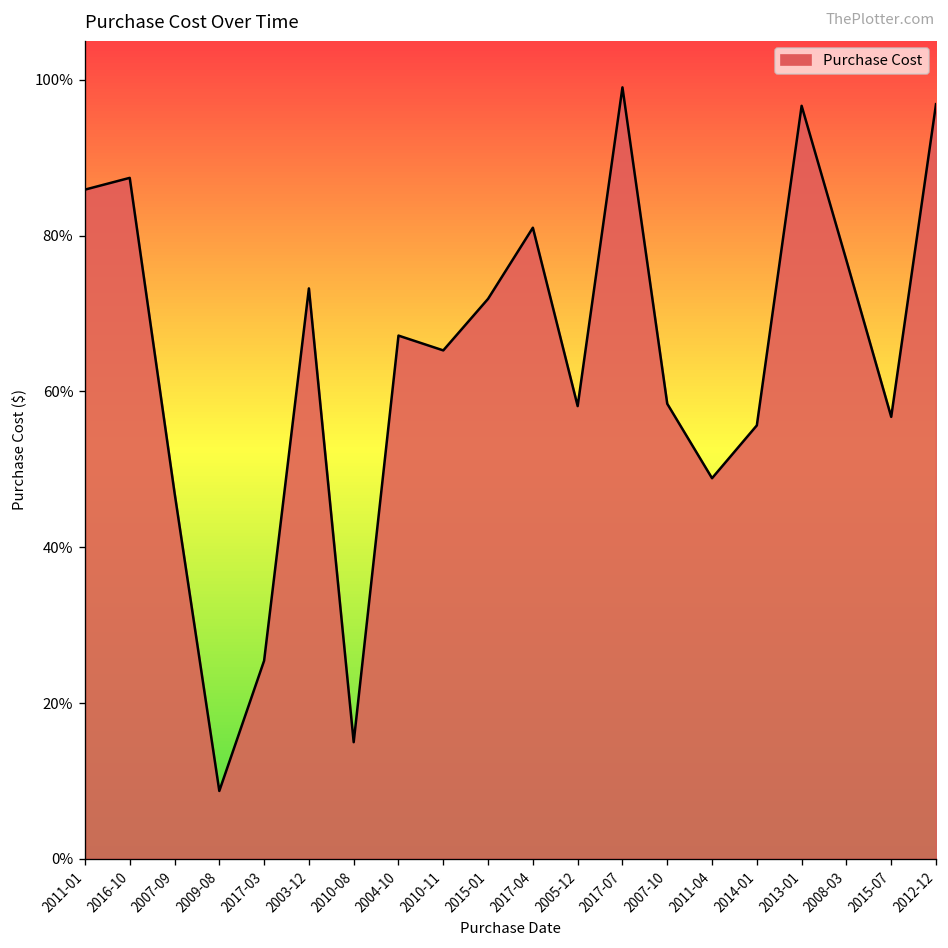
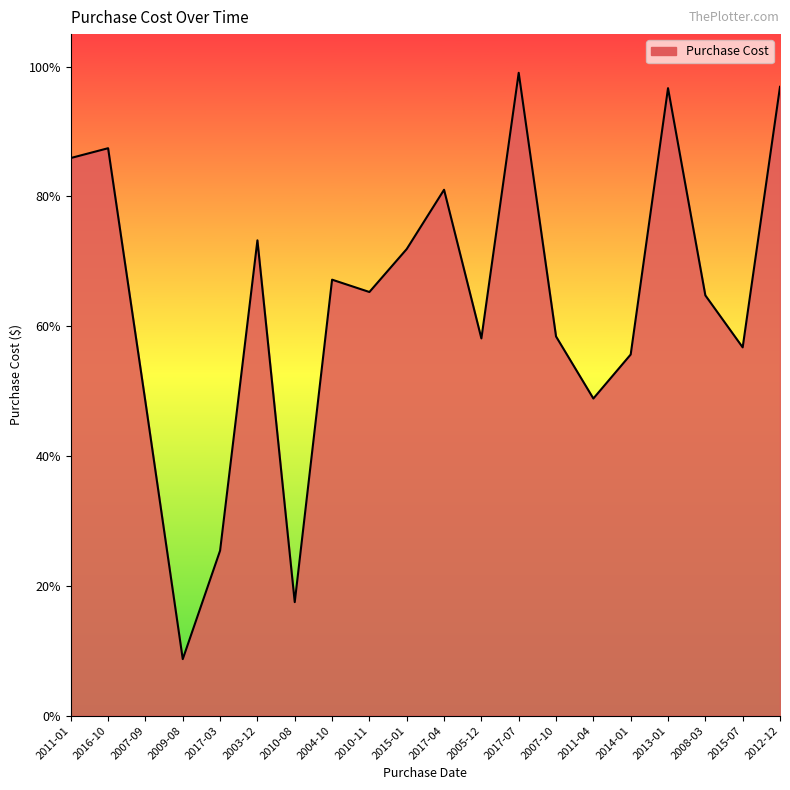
  {
    "2011-01": "86%",
    "2016-10": "87%",
-   "2007-09": "47%",
+   "2007-09": "48%",
    "2009-08": "9%",
    "2017-03": "25%",
    "2003-12": "73%",
-   "2010-08": "15%",
+   "2010-08": "17%",
    "2004-10": "67%",
    "2010-11": "65%",
    "2015-01": "72%",
    "2017-04": "81%",
    "2005-12": "58%",
    "2017-07": "99%",
    "2007-10": "58%",
    "2011-04": "49%",
    "2014-01": "56%",
    "2013-01": "97%",
-   "2008-03": "77%",
+   "2008-03": "65%",
    "2015-07": "57%",
    "2012-12": "97%"
  }
